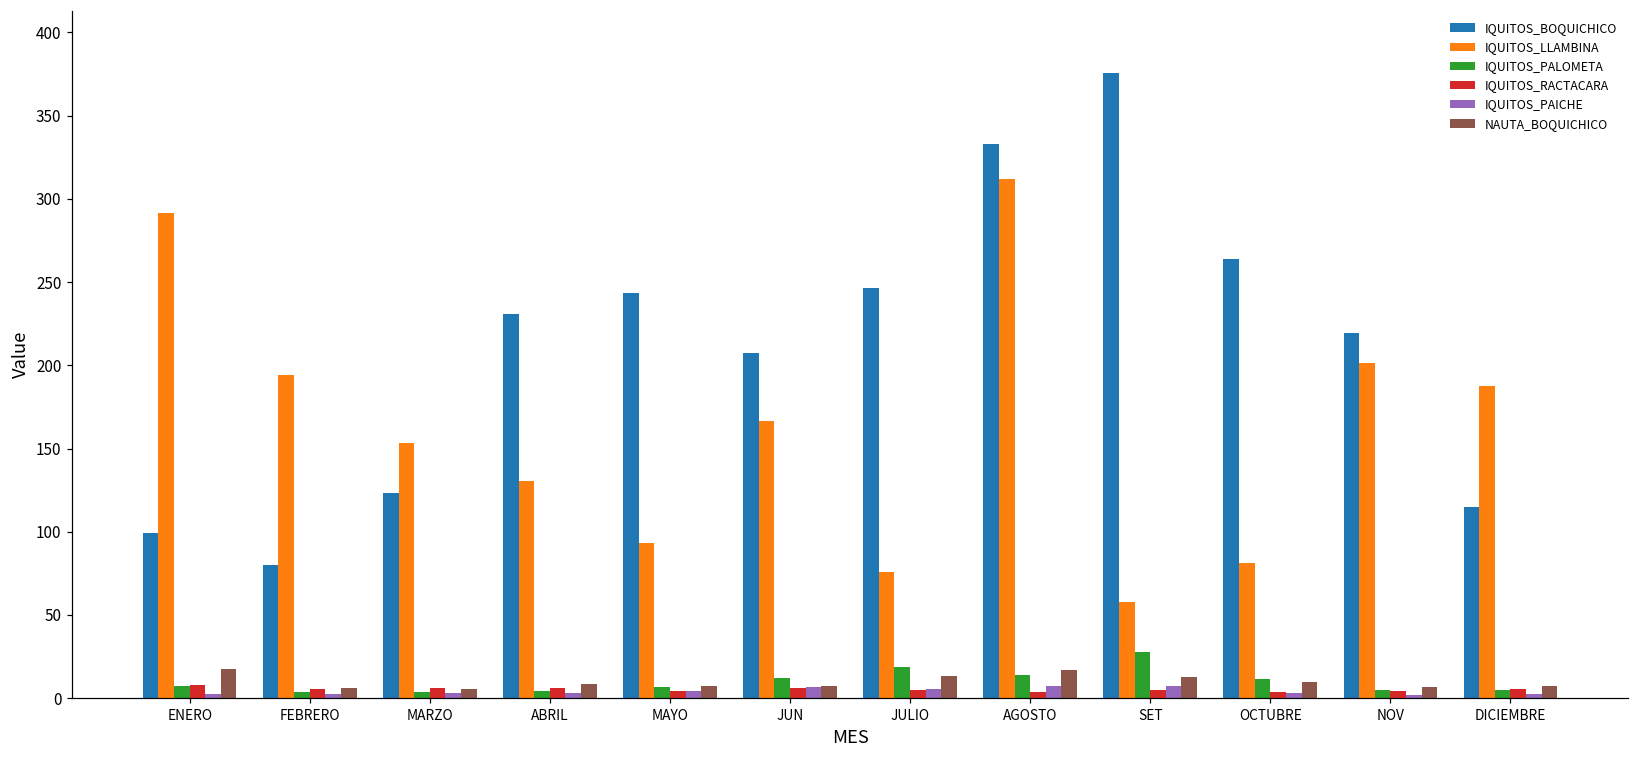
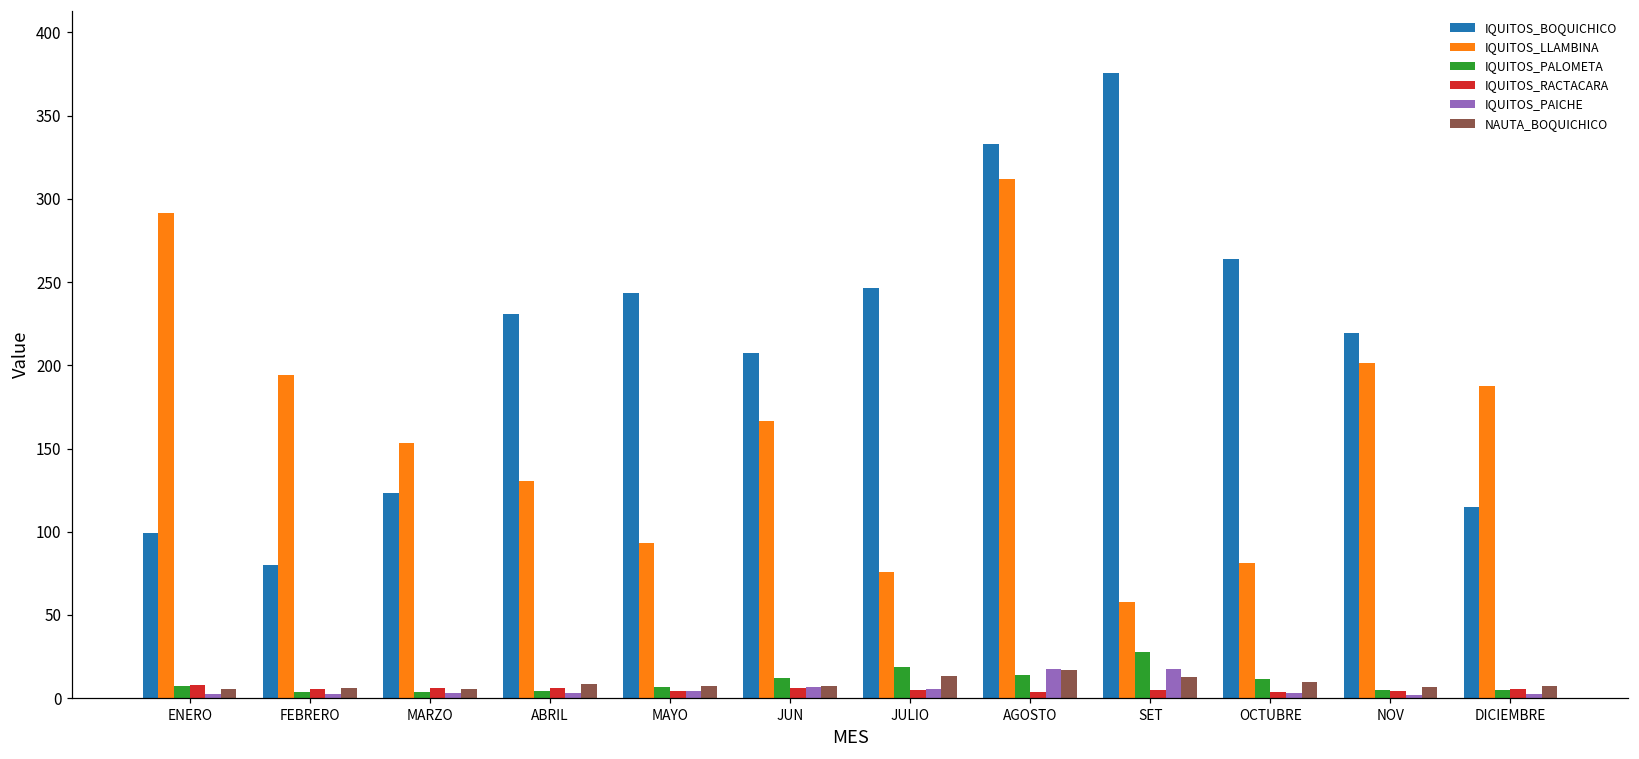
  {
    "IQUITOS_BOQUICHICO": {
      "ENERO": 99,
      "FEBRERO": 80,
      "MARZO": 123,
      "ABRIL": 231,
      "MAYO": 244,
      "JUN": 207,
      "JULIO": 246,
      "AGOSTO": 333,
      "SET": 375,
      "OCTUBRE": 264,
      "NOV": 219,
      "DICIEMBRE": 115
    },
    "IQUITOS_LLAMBINA": {
      "ENERO": 291,
      "FEBRERO": 194,
      "MARZO": 153,
      "ABRIL": 130,
      "MAYO": 93,
      "JUN": 167,
      "JULIO": 76,
      "AGOSTO": 312,
      "SET": 58,
      "OCTUBRE": 81,
      "NOV": 201,
      "DICIEMBRE": 188
    },
    "IQUITOS_PALOMETA": {
      "ENERO": 7,
      "FEBRERO": 4,
      "MARZO": 4,
      "ABRIL": 4,
      "MAYO": 7,
      "JUN": 12,
      "JULIO": 19,
      "AGOSTO": 14,
      "SET": 28,
      "OCTUBRE": 12,
      "NOV": 5,
      "DICIEMBRE": 5
    },
    "IQUITOS_RACTACARA": {
      "ENERO": 8,
      "FEBRERO": 6,
      "MARZO": 6,
      "ABRIL": 6,
      "MAYO": 4,
      "JUN": 6,
      "JULIO": 5,
      "AGOSTO": 4,
      "SET": 5,
      "OCTUBRE": 3,
      "NOV": 4,
      "DICIEMBRE": 6
    },
    "IQUITOS_PAICHE": {
      "ENERO": 2,
      "FEBRERO": 3,
      "MARZO": 3,
      "ABRIL": 3,
      "MAYO": 4,
      "JUN": 7,
      "JULIO": 6,
-     "AGOSTO": 7,
-     "SET": 7,
+     "AGOSTO": 18,
+     "SET": 17,
      "OCTUBRE": 3,
      "NOV": 2,
      "DICIEMBRE": 2
    },
    "NAUTA_BOQUICHICO": {
-     "ENERO": 17,
+     "ENERO": 5,
      "FEBRERO": 6,
      "MARZO": 5,
      "ABRIL": 9,
      "MAYO": 7,
      "JUN": 7,
      "JULIO": 13,
      "AGOSTO": 17,
      "SET": 12,
      "OCTUBRE": 10,
      "NOV": 7,
      "DICIEMBRE": 7
    }
  }
